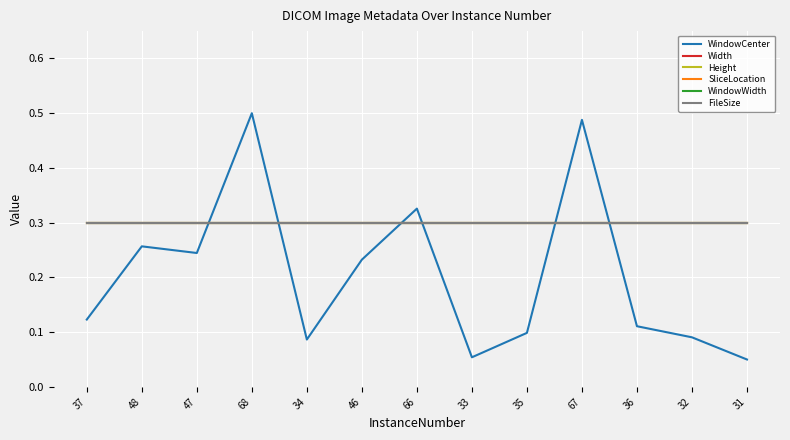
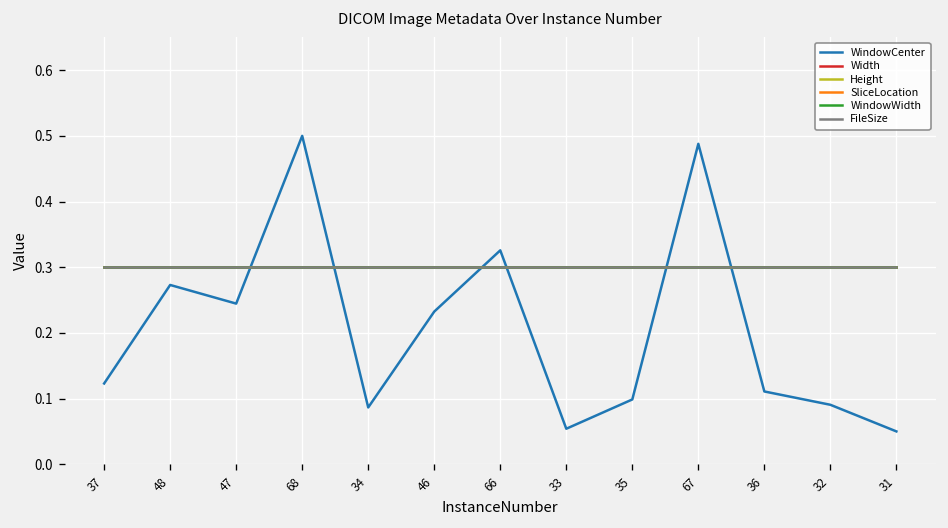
  {
    "WindowCenter": {
      "37": 0.12,
-     "48": 0.26,
+     "48": 0.27,
      "47": 0.24,
      "68": 0.50,
      "34": 0.09,
      "46": 0.23,
      "66": 0.33,
      "33": 0.05,
      "35": 0.10,
      "67": 0.49,
      "36": 0.11,
      "32": 0.09,
      "31": 0.05
    },
    "FileSize": {
      "37": 0.30,
      "48": 0.30,
      "47": 0.30,
      "68": 0.30,
      "34": 0.30,
      "46": 0.30,
      "66": 0.30,
      "33": 0.30,
      "35": 0.30,
      "67": 0.30,
      "36": 0.30,
      "32": 0.30,
      "31": 0.30
    }
  }
